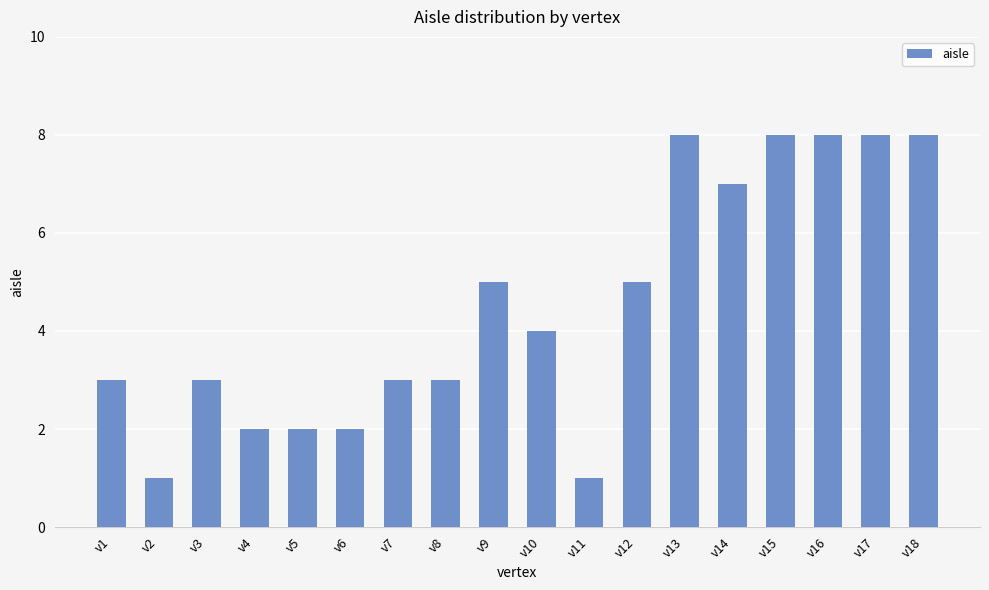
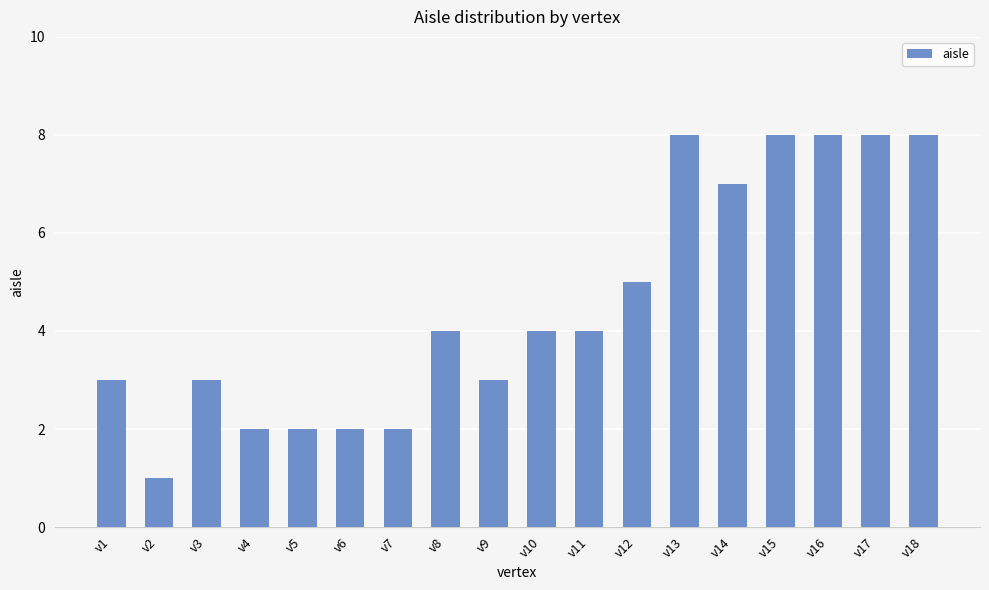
  {
    "v1": 3,
    "v2": 1,
    "v3": 3,
    "v4": 2,
    "v5": 2,
    "v6": 2,
-   "v7": 3,
-   "v8": 3,
-   "v9": 5,
+   "v7": 2,
+   "v8": 4,
+   "v9": 3,
    "v10": 4,
-   "v11": 1,
+   "v11": 4,
    "v12": 5,
    "v13": 8,
    "v14": 7,
    "v15": 8,
    "v16": 8,
    "v17": 8,
    "v18": 8
  }
